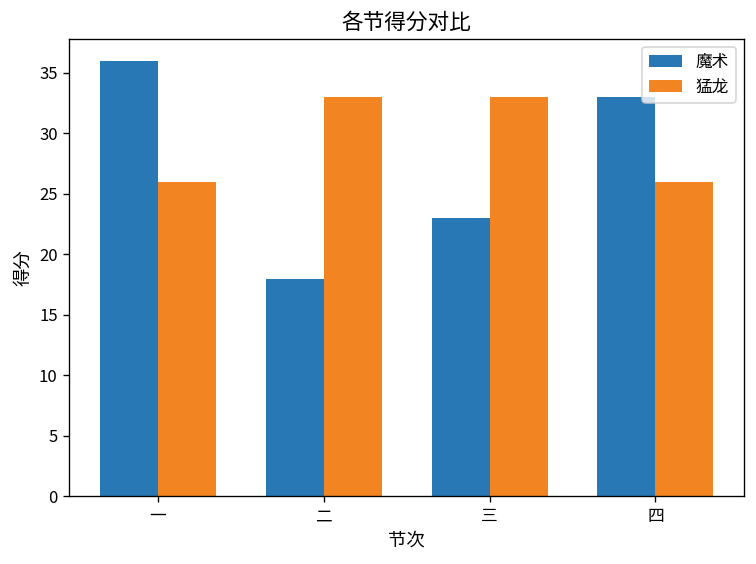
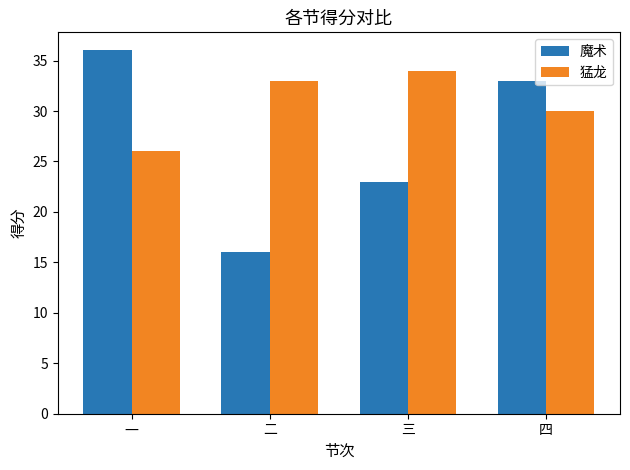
  {
    "魔术": {
      "一": 36,
-     "二": 18,
+     "二": 16,
      "三": 23,
      "四": 33
    },
    "猛龙": {
      "一": 26,
      "二": 33,
-     "三": 33,
-     "四": 26
+     "三": 34,
+     "四": 30
    }
  }
